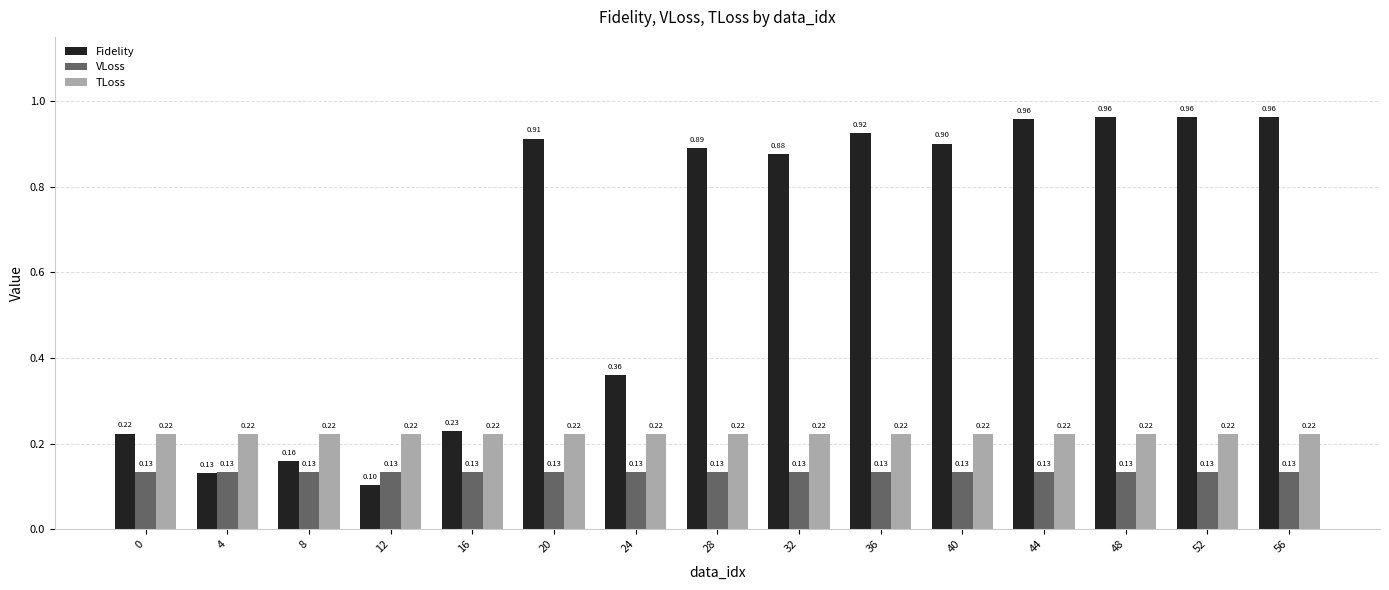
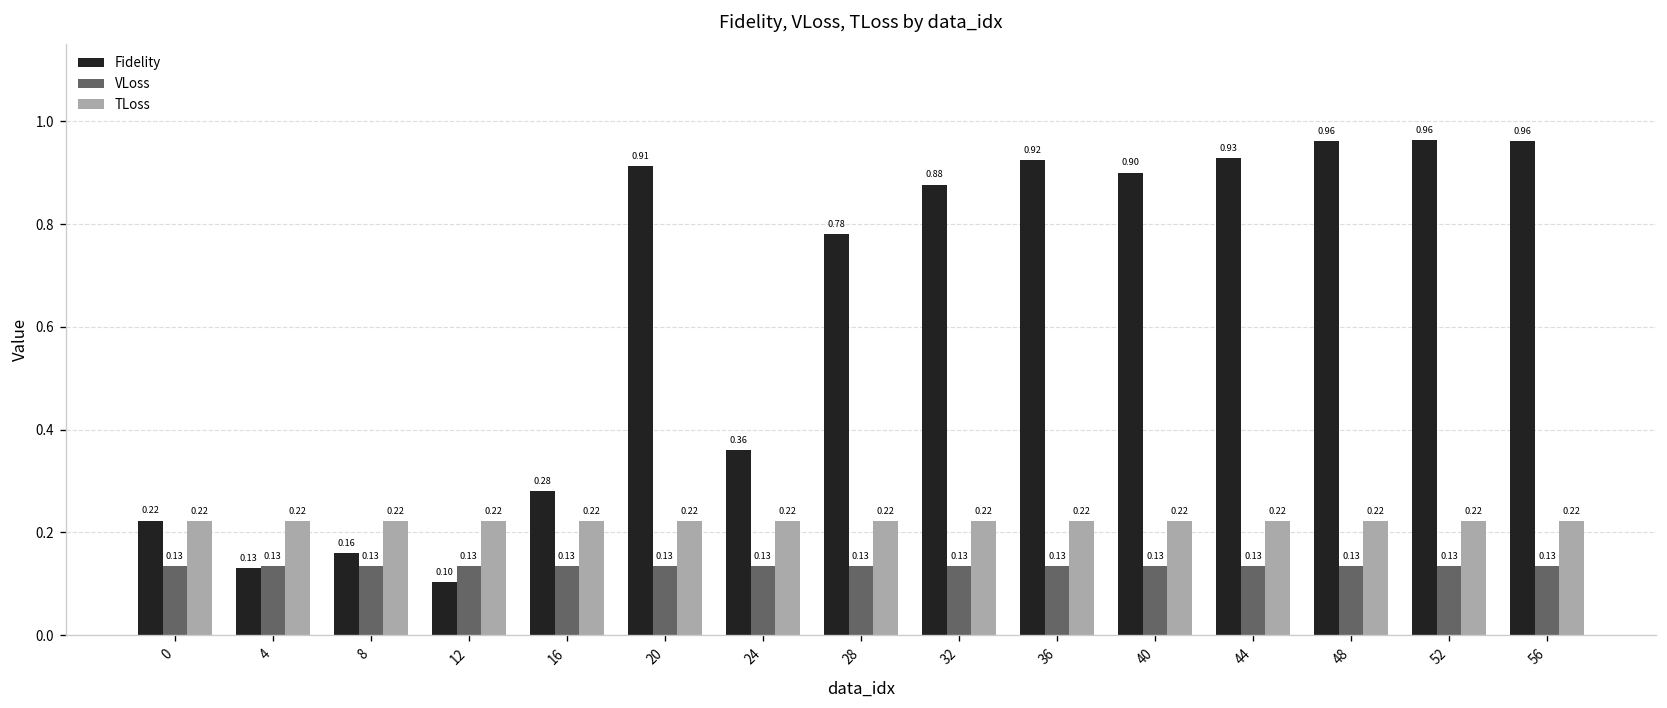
  {
    "Fidelity": {
      "0": 0.22,
      "4": 0.13,
      "8": 0.16,
      "12": 0.10,
-     "16": 0.23,
+     "16": 0.28,
      "20": 0.91,
      "24": 0.36,
-     "28": 0.89,
+     "28": 0.78,
      "32": 0.88,
      "36": 0.92,
      "40": 0.90,
-     "44": 0.96,
+     "44": 0.93,
      "48": 0.96,
      "52": 0.96,
      "56": 0.96
    },
    "VLoss": {
      "0": 0.13,
      "4": 0.13,
      "8": 0.13,
      "12": 0.13,
      "16": 0.13,
      "20": 0.13,
      "24": 0.13,
      "28": 0.13,
      "32": 0.13,
      "36": 0.13,
      "40": 0.13,
      "44": 0.13,
      "48": 0.13,
      "52": 0.13,
      "56": 0.13
    },
    "TLoss": {
      "0": 0.22,
      "4": 0.22,
      "8": 0.22,
      "12": 0.22,
      "16": 0.22,
      "20": 0.22,
      "24": 0.22,
      "28": 0.22,
      "32": 0.22,
      "36": 0.22,
      "40": 0.22,
      "44": 0.22,
      "48": 0.22,
      "52": 0.22,
      "56": 0.22
    }
  }
